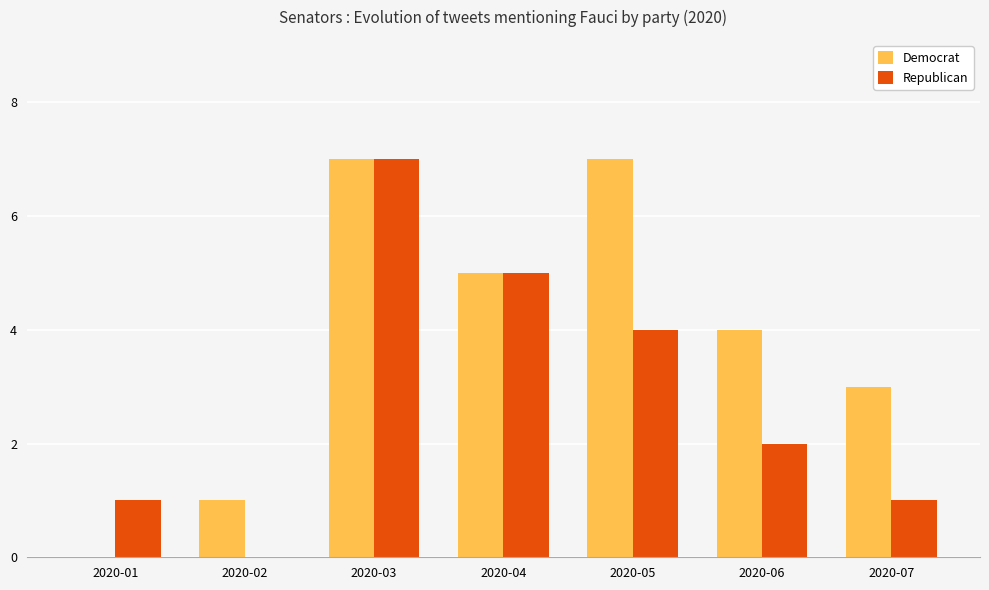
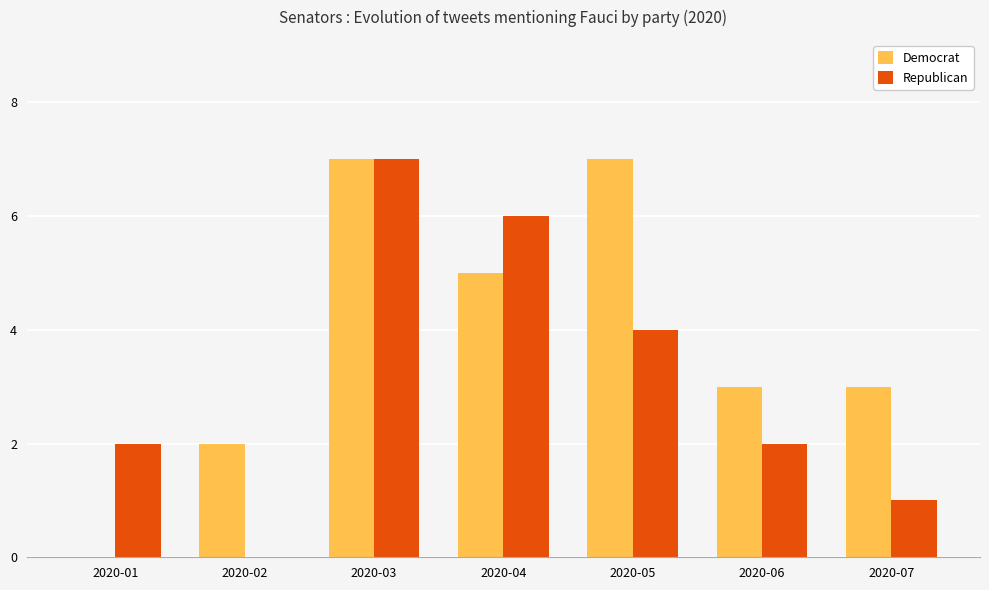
  {
    "Democrat": {
      "2020-01": 0,
-     "2020-02": 1,
+     "2020-02": 2,
      "2020-03": 7,
      "2020-04": 5,
      "2020-05": 7,
-     "2020-06": 4,
+     "2020-06": 3,
      "2020-07": 3
    },
    "Republican": {
-     "2020-01": 1,
+     "2020-01": 2,
      "2020-02": 0,
      "2020-03": 7,
-     "2020-04": 5,
+     "2020-04": 6,
      "2020-05": 4,
      "2020-06": 2,
      "2020-07": 1
    }
  }
